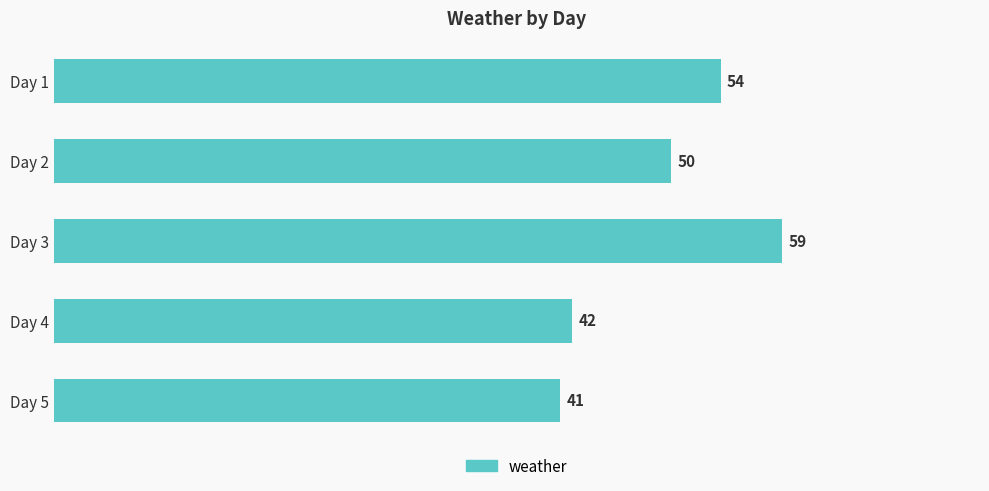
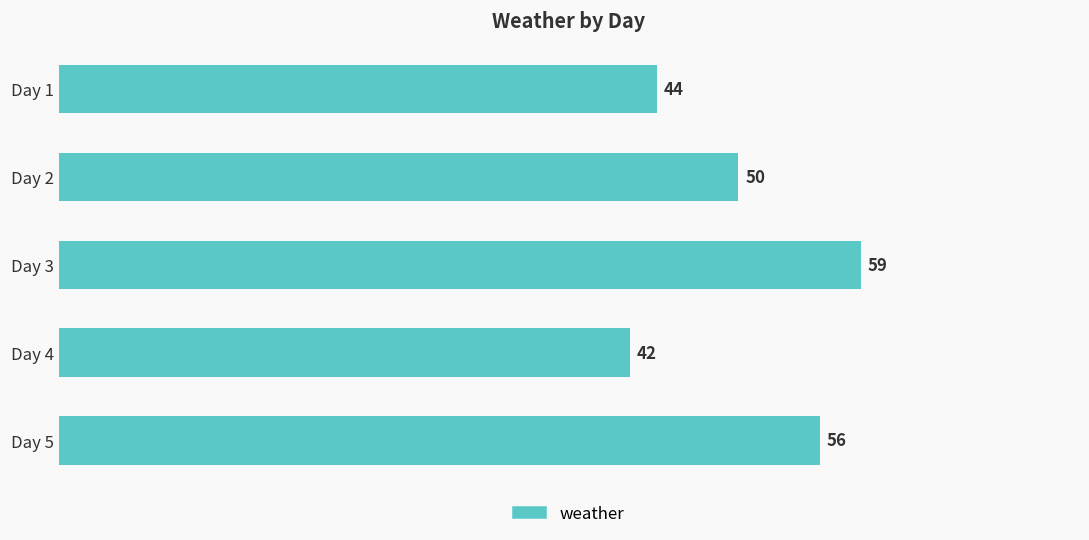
  {
-   "Day 1": 54,
+   "Day 1": 44,
    "Day 2": 50,
    "Day 3": 59,
    "Day 4": 42,
-   "Day 5": 41
+   "Day 5": 56
  }
